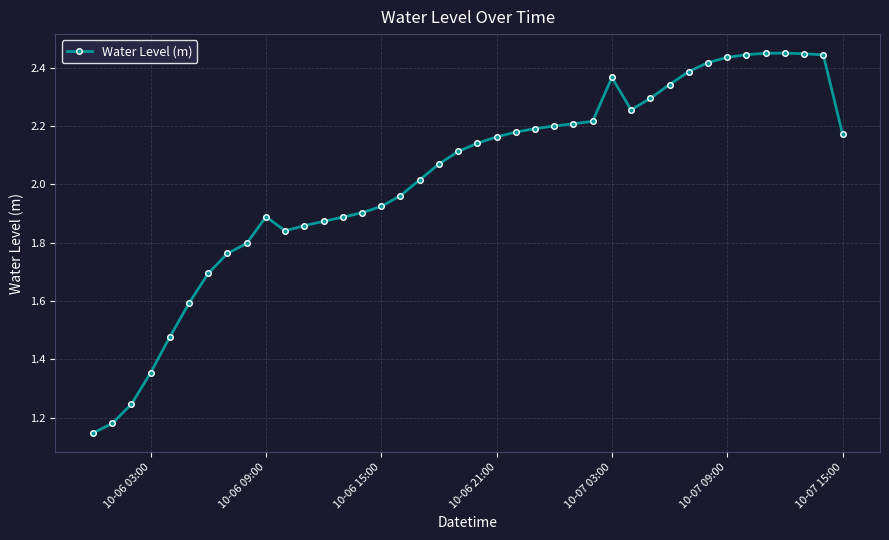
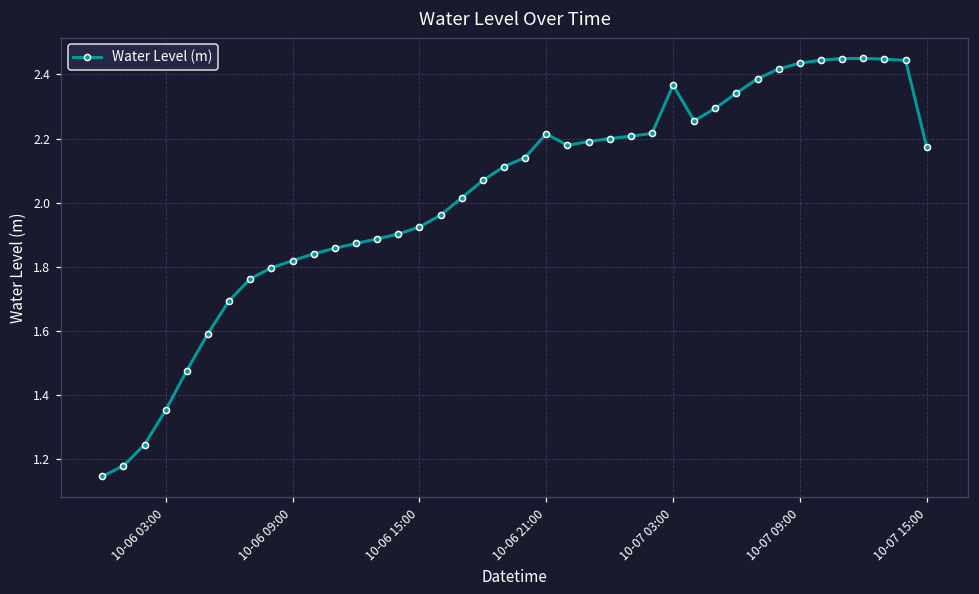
  {
    "10-06 03:00": 1.35,
-   "10-06 09:00": 1.89,
+   "10-06 09:00": 1.82,
    "10-06 15:00": 1.92,
-   "10-06 21:00": 2.16,
+   "10-06 21:00": 2.21,
    "10-07 03:00": 2.37,
    "10-07 09:00": 2.44,
    "10-07 15:00": 2.17
  }
